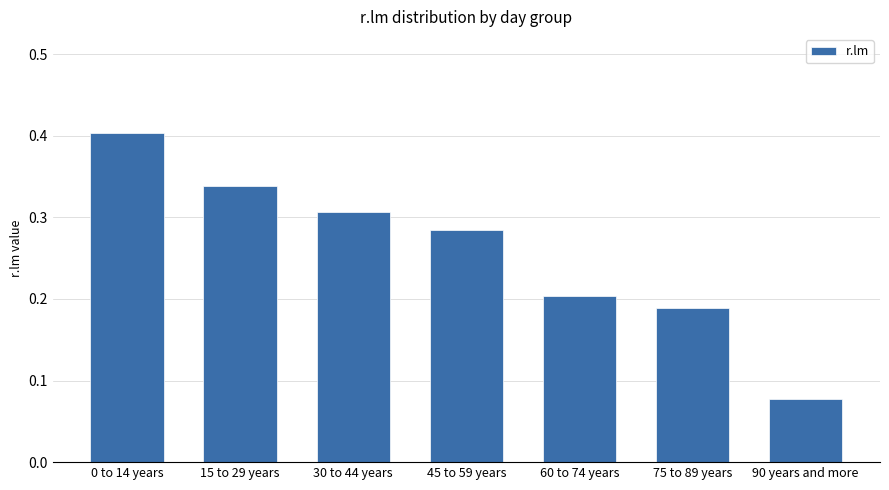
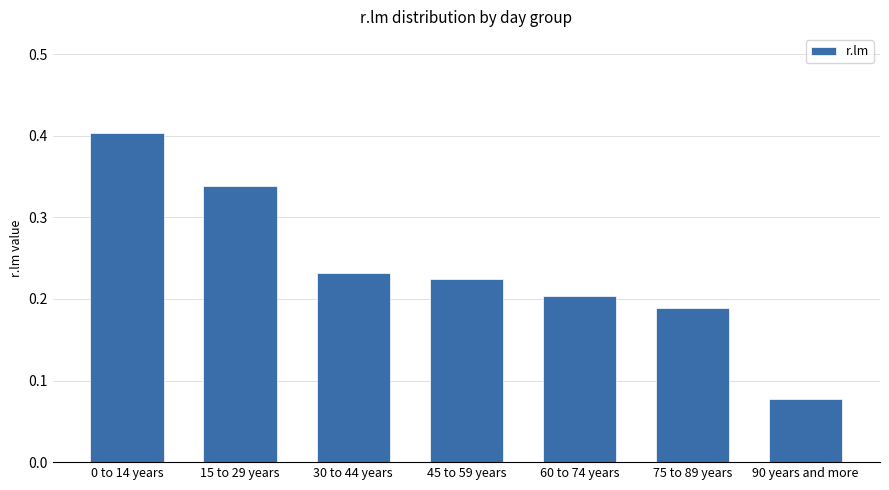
  {
    "0 to 14 years": 0.40,
    "15 to 29 years": 0.34,
-   "30 to 44 years": 0.31,
-   "45 to 59 years": 0.28,
+   "30 to 44 years": 0.23,
+   "45 to 59 years": 0.22,
    "60 to 74 years": 0.20,
    "75 to 89 years": 0.19,
    "90 years and more": 0.08
  }
